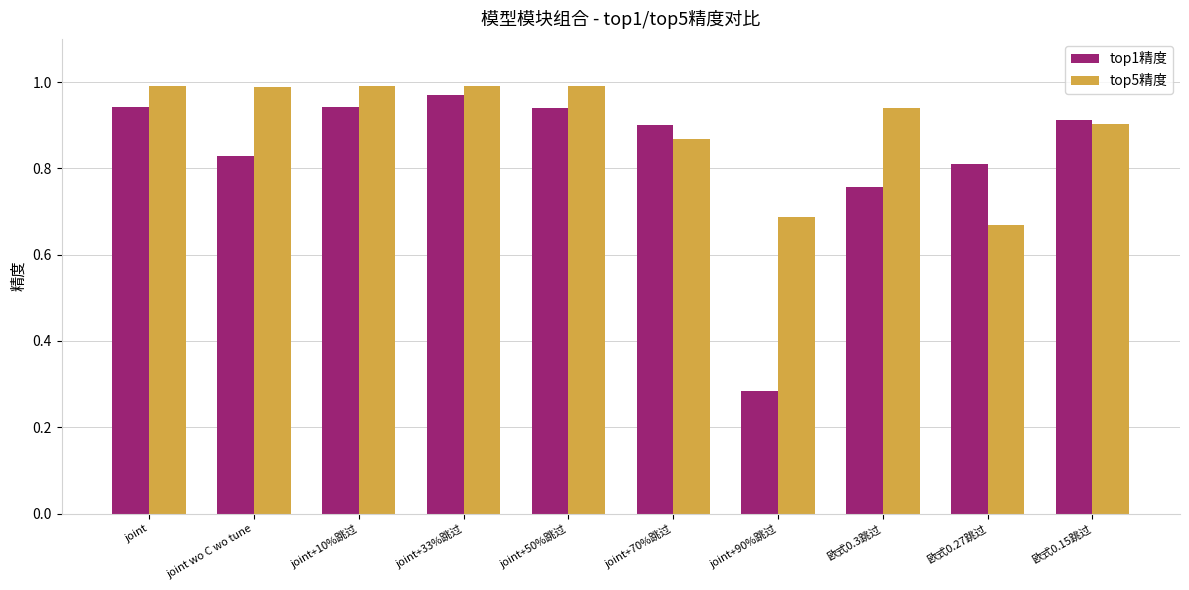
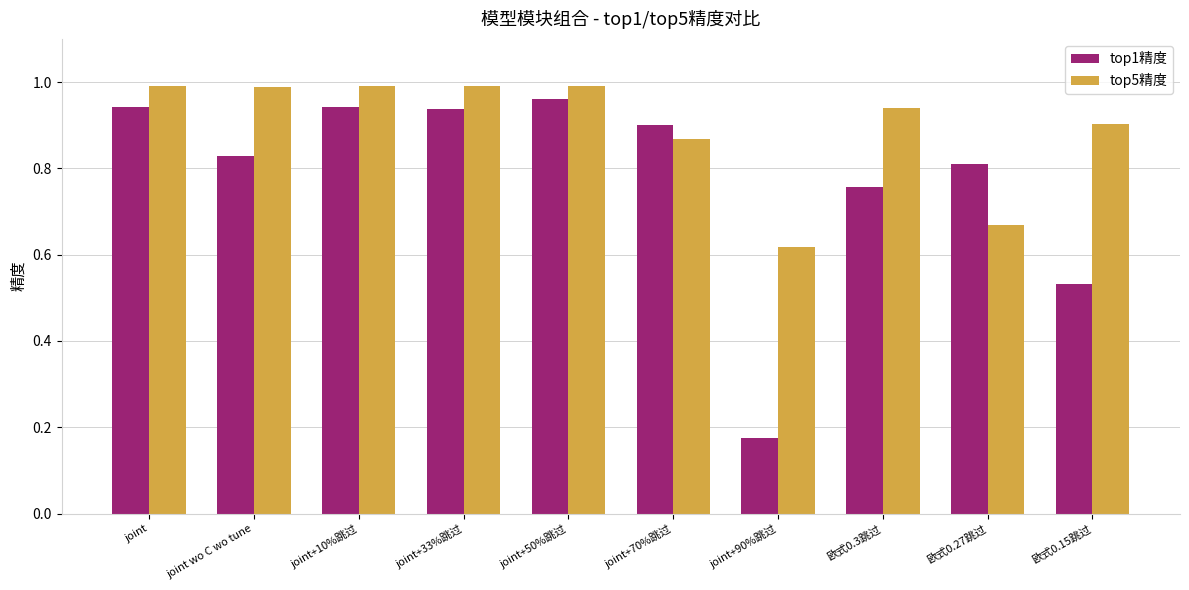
  {
    "top1精度": {
      "joint": 0.94,
      "joint wo C wo tune": 0.83,
      "joint+10%跳过": 0.94,
-     "joint+33%跳过": 0.97,
-     "joint+50%跳过": 0.94,
+     "joint+33%跳过": 0.94,
+     "joint+50%跳过": 0.96,
      "joint+70%跳过": 0.90,
-     "joint+90%跳过": 0.28,
+     "joint+90%跳过": 0.17,
      "欧式0.3跳过": 0.76,
      "欧式0.27跳过": 0.81,
-     "欧式0.15跳过": 0.91
+     "欧式0.15跳过": 0.53
    },
    "top5精度": {
      "joint": 0.99,
      "joint wo C wo tune": 0.99,
      "joint+10%跳过": 0.99,
      "joint+33%跳过": 0.99,
      "joint+50%跳过": 0.99,
      "joint+70%跳过": 0.87,
-     "joint+90%跳过": 0.69,
+     "joint+90%跳过": 0.62,
      "欧式0.3跳过": 0.94,
      "欧式0.27跳过": 0.67,
      "欧式0.15跳过": 0.90
    }
  }
